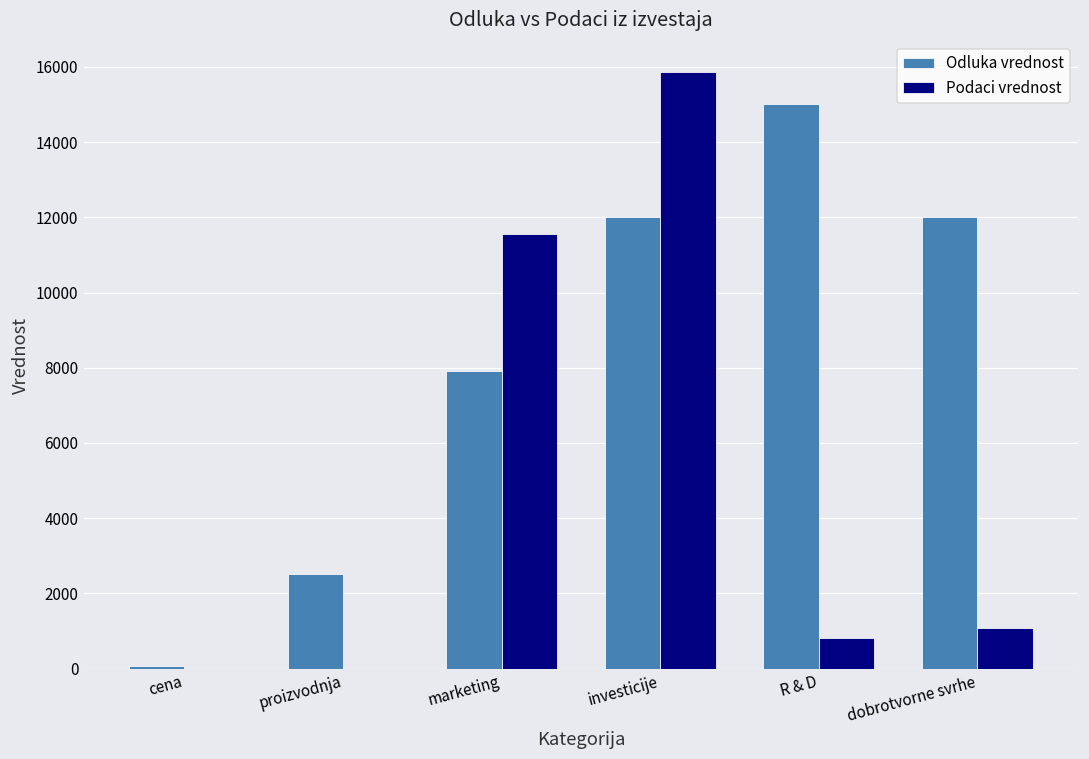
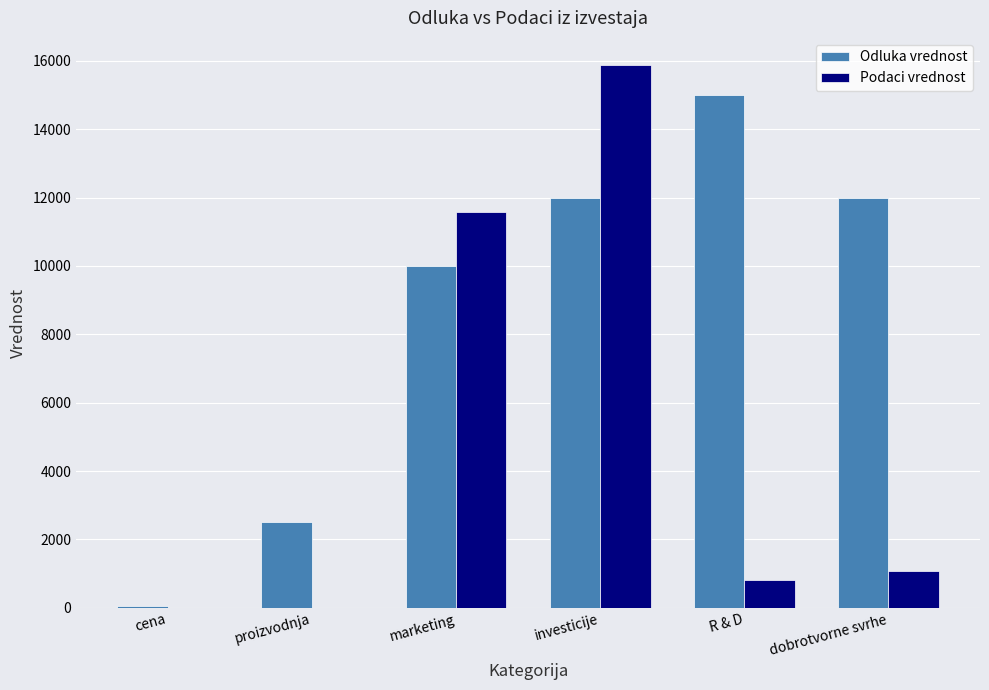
  {
    "Odluka vrednost": {
      "proizvodnja": 2500,
-     "marketing": 7900,
+     "marketing": 10000,
      "investicije": 12000,
      "R & D": 15000,
      "dobrotvorne svrhe": 12000
    },
    "Podaci vrednost": {
      "cena": 0,
      "proizvodnja": 0,
      "marketing": 11600,
      "investicije": 15900,
      "R & D": 800,
      "dobrotvorne svrhe": 1100
    }
  }
